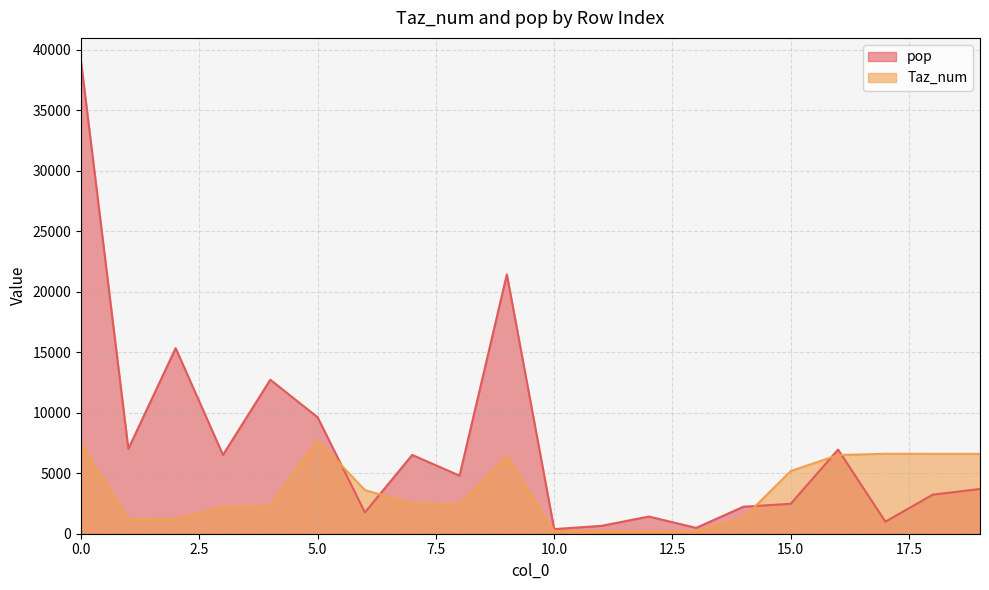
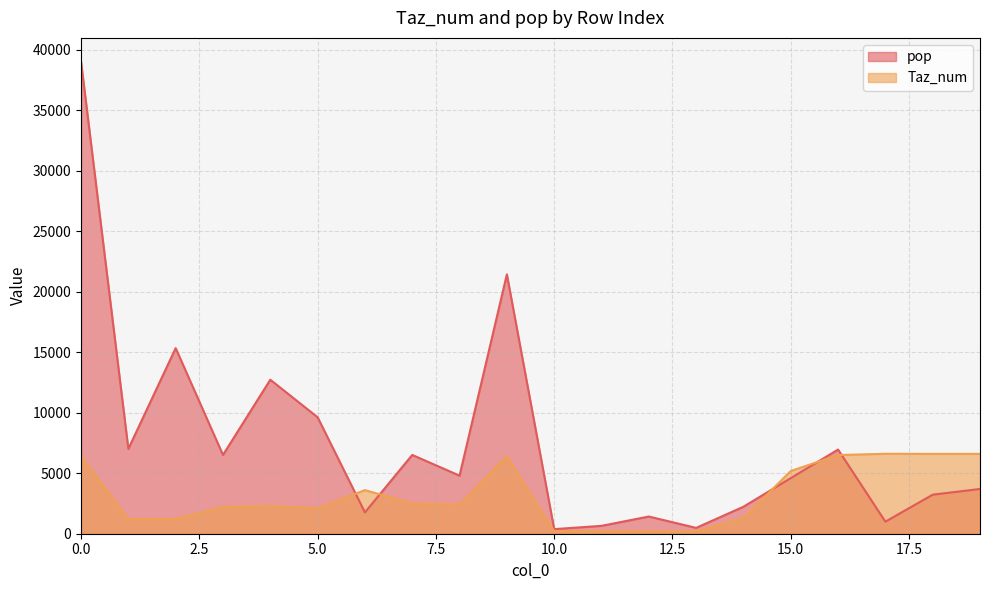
  {
    "pop": {
      "0.0": 39000,
      "5.0": 9600,
-     "15.0": 2500
+     "15.0": 4600
    },
    "Taz_num": {
-     "0.0": 7400,
-     "5.0": 7700,
+     "0.0": 6400,
+     "5.0": 2100,
      "15.0": 5200
    }
  }
